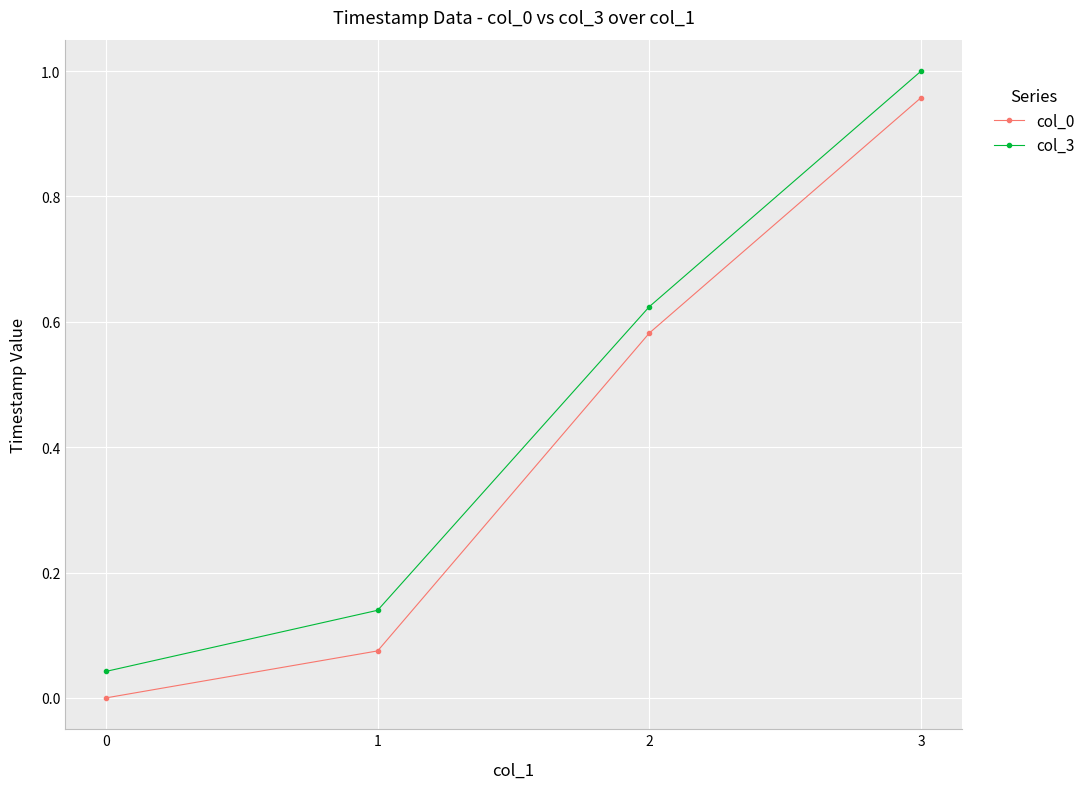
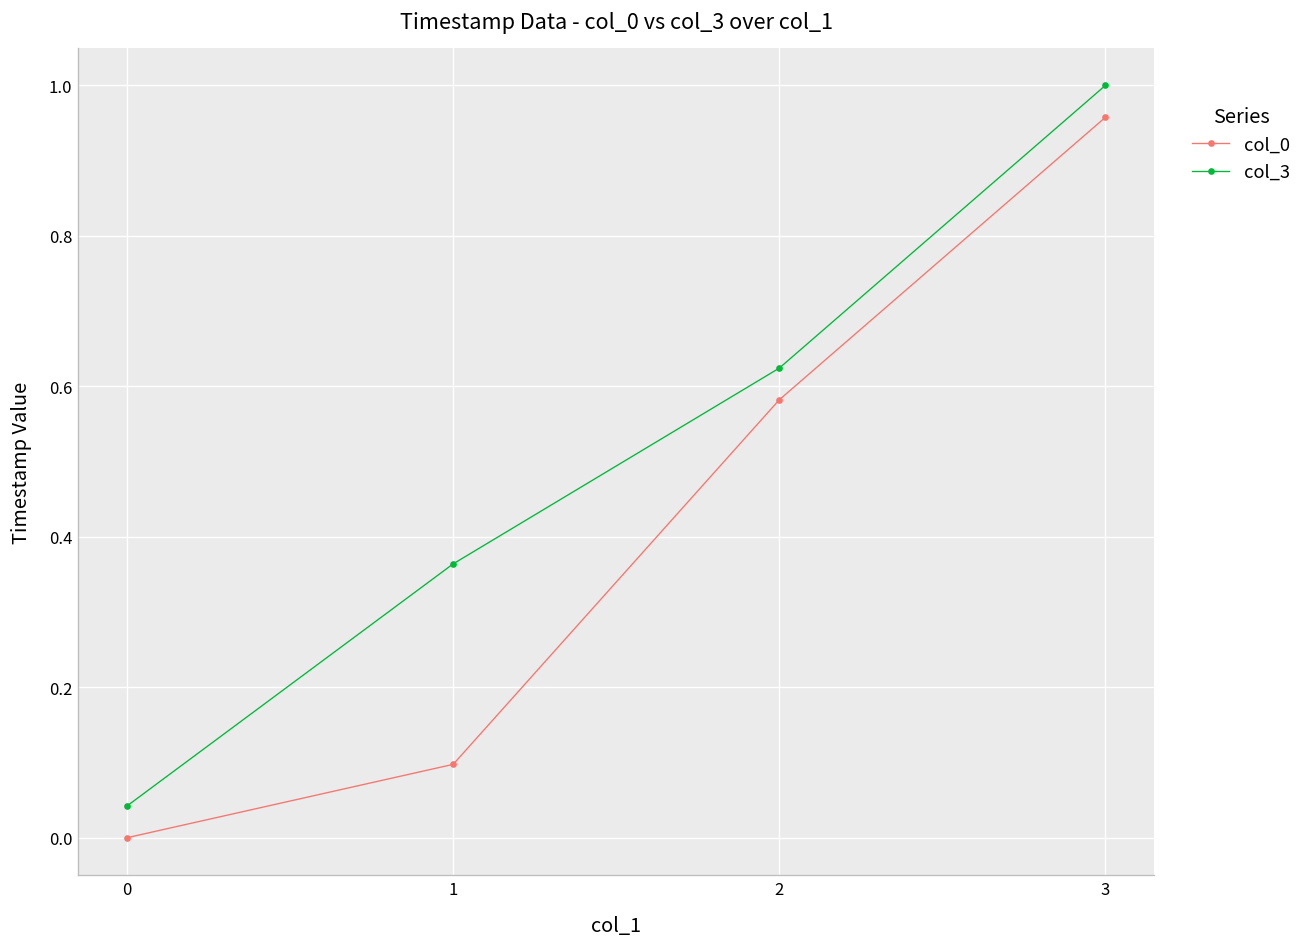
  {
    "col_0": {
      "0": 0.00,
-     "1": 0.07,
+     "1": 0.10,
      "2": 0.58,
      "3": 0.96
    },
    "col_3": {
      "0": 0.04,
-     "1": 0.14,
+     "1": 0.36,
      "2": 0.62,
      "3": 1.00
    }
  }
